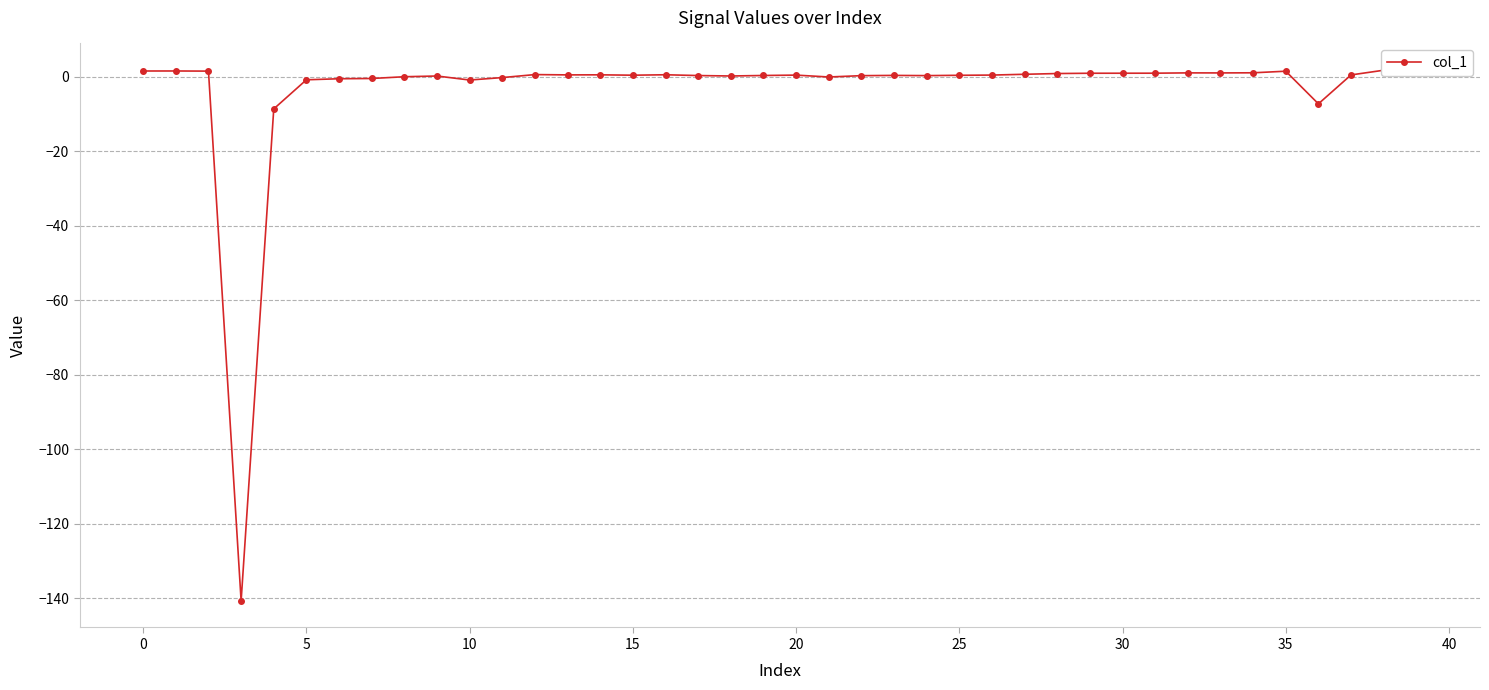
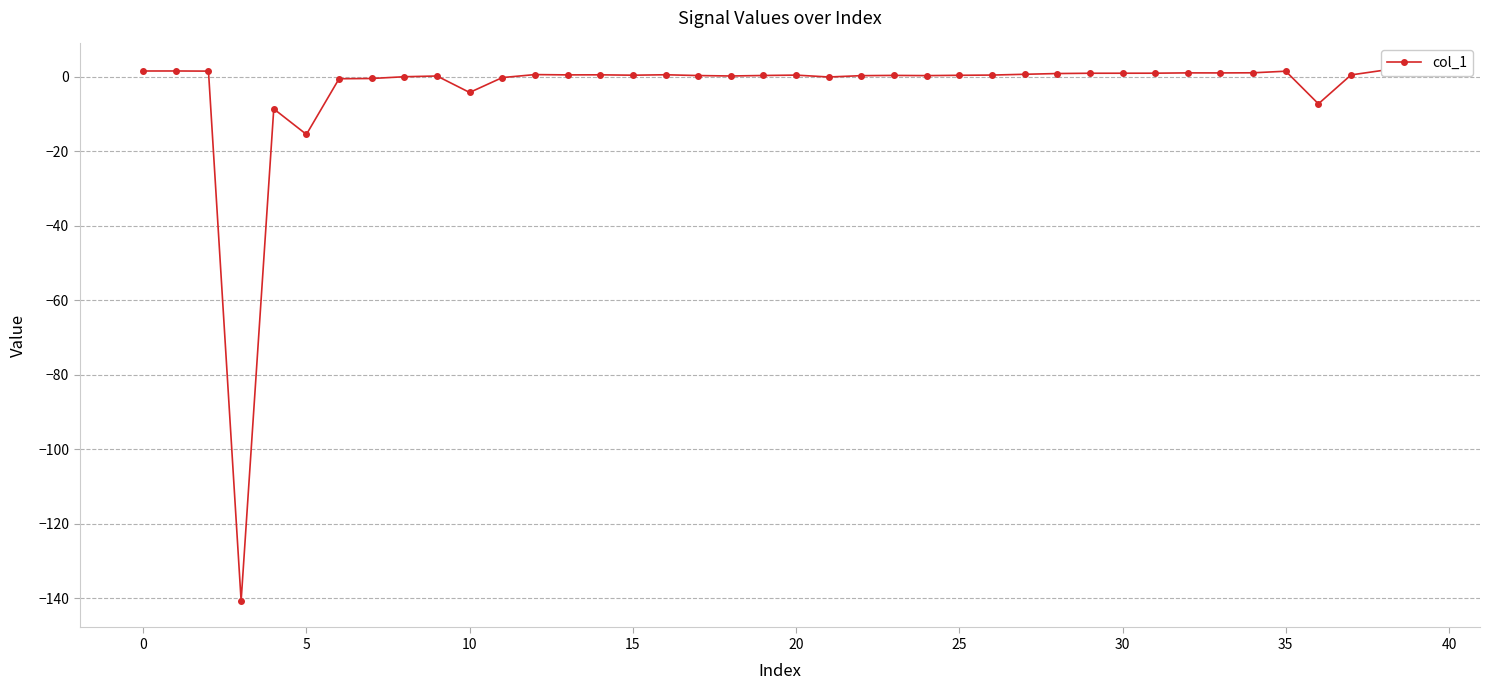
  {
    "0": 1,
-   "5": -1,
-   "10": -1,
+   "5": -16,
+   "10": -4,
    "15": 0,
    "20": 0,
    "25": 0,
    "30": 1,
    "35": 1
  }
